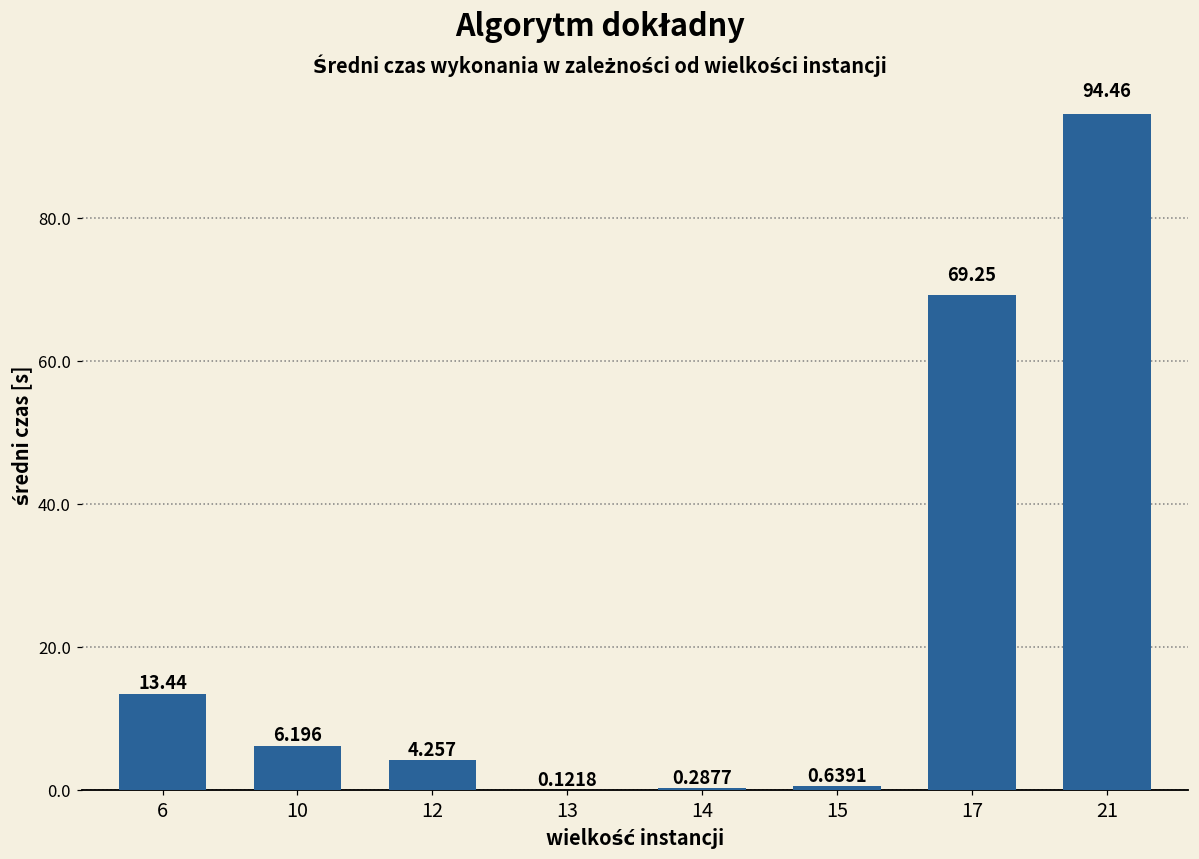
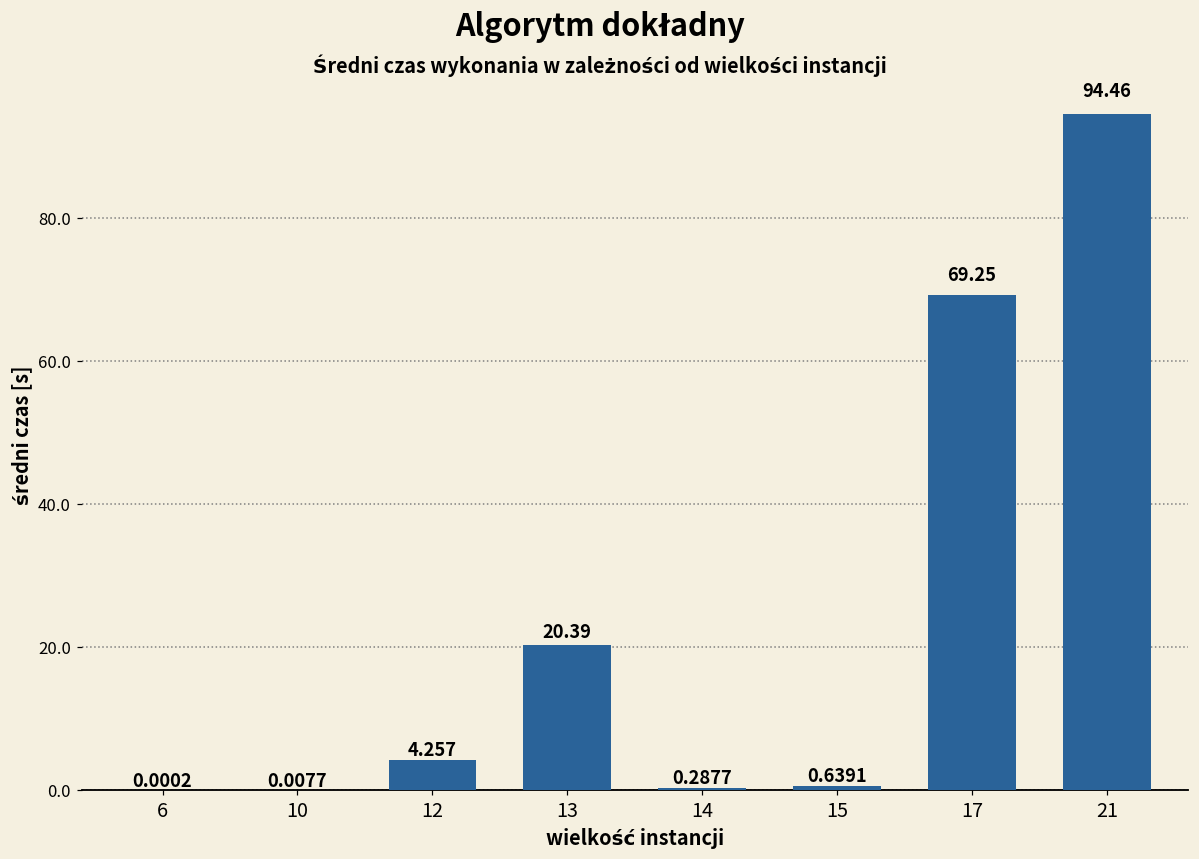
  {
-   "6": 13.44,
-   "10": 6.196,
+   "6": 0.0002,
+   "10": 0.0077,
    "12": 4.257,
-   "13": 0.1218,
+   "13": 20.39,
    "14": 0.2877,
    "15": 0.6391,
    "17": 69.25,
    "21": 94.46
  }
